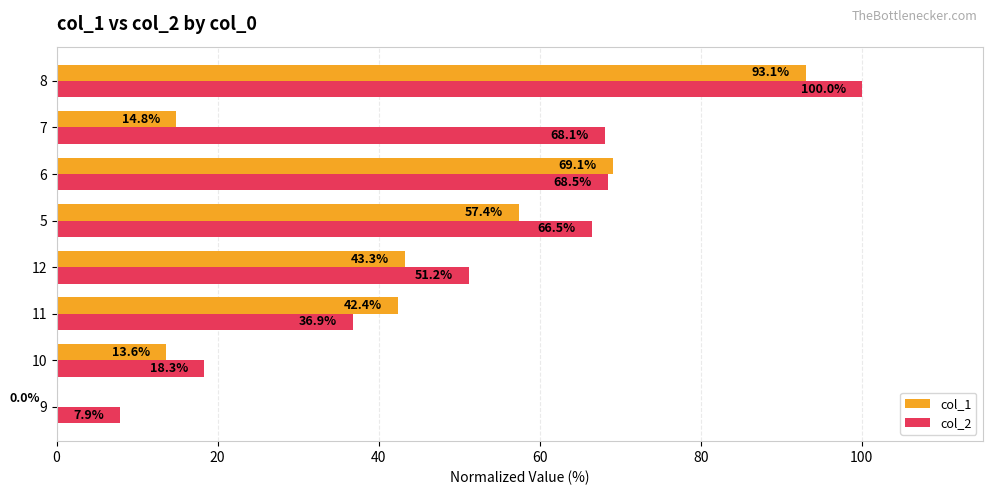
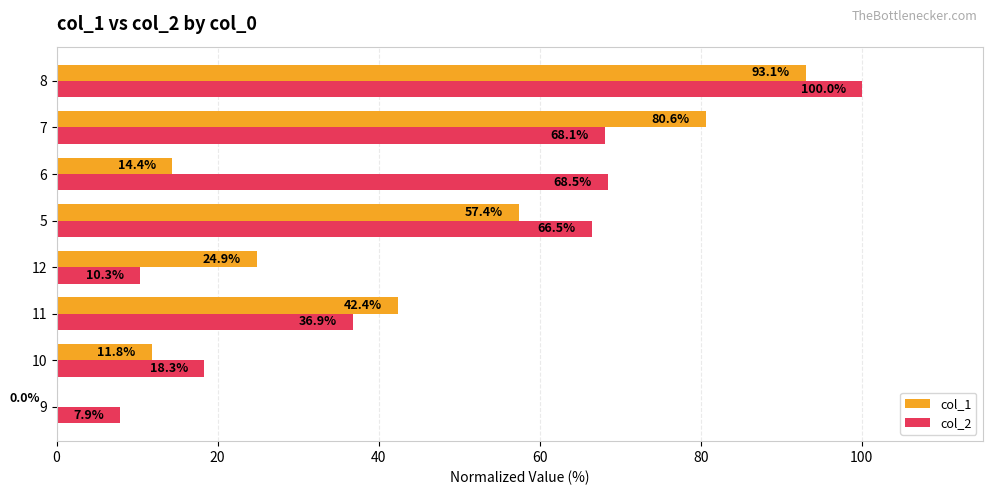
  {
    "col_1": {
      "8": "93.1%",
-     "7": "14.8%",
-     "6": "69.1%",
+     "7": "80.6%",
+     "6": "14.4%",
      "5": "57.4%",
-     "12": "43.3%",
+     "12": "24.9%",
      "11": "42.4%",
-     "10": "13.6%",
+     "10": "11.8%",
      "9": "0.0%"
    },
    "col_2": {
      "8": "100.0%",
      "7": "68.1%",
      "6": "68.5%",
      "5": "66.5%",
-     "12": "51.2%",
+     "12": "10.3%",
      "11": "36.9%",
      "10": "18.3%",
      "9": "7.9%"
    }
  }
